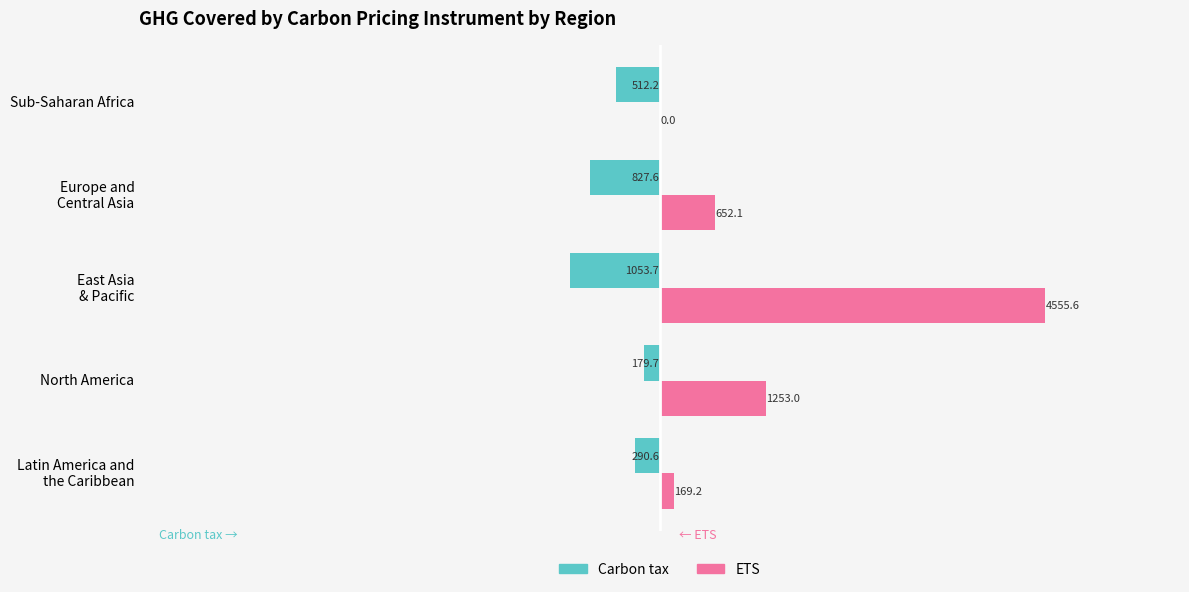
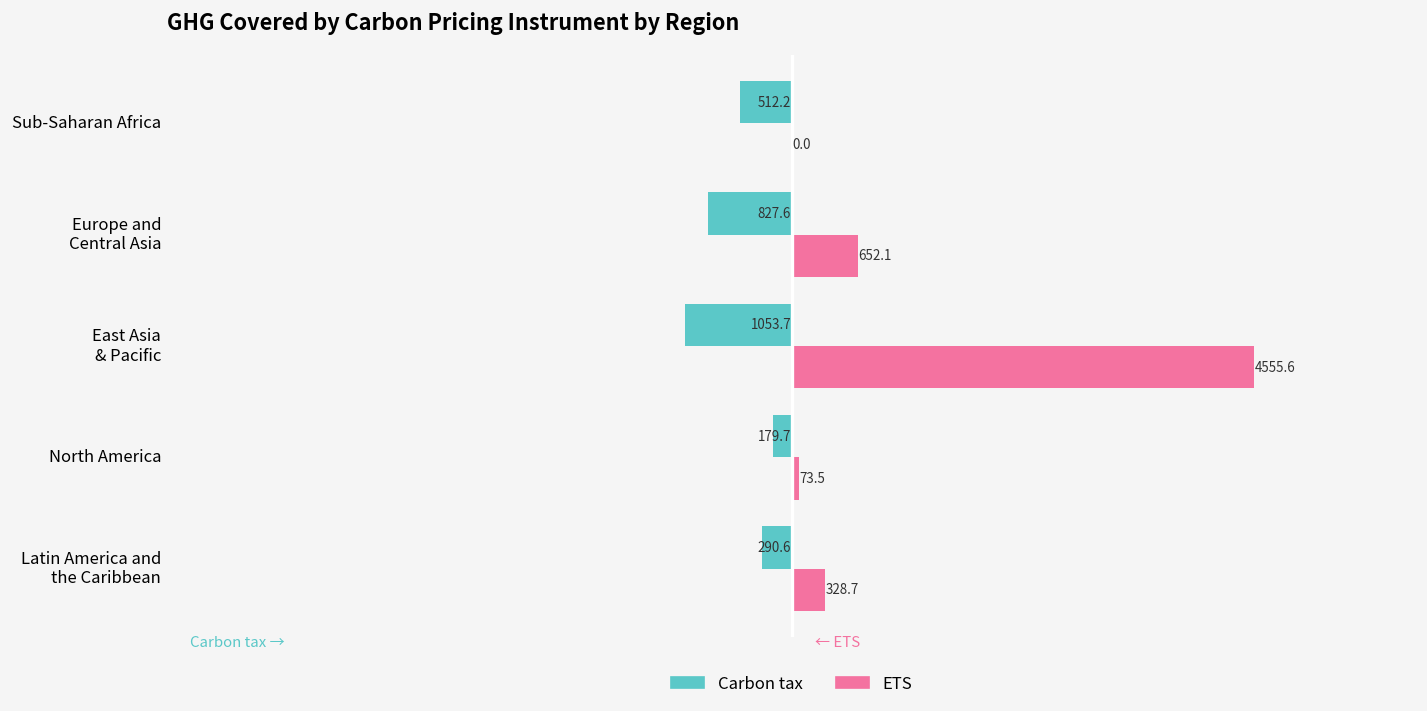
  {
    "ETS": {
      "Sub-Saharan Africa": 0.0,
      "Europe and Central Asia": 652.1,
      "East Asia & Pacific": 4555.6,
-     "North America": 1253.0,
-     "Latin America and the Caribbean": 169.2
+     "North America": 73.5,
+     "Latin America and the Caribbean": 328.7
    }
  }
